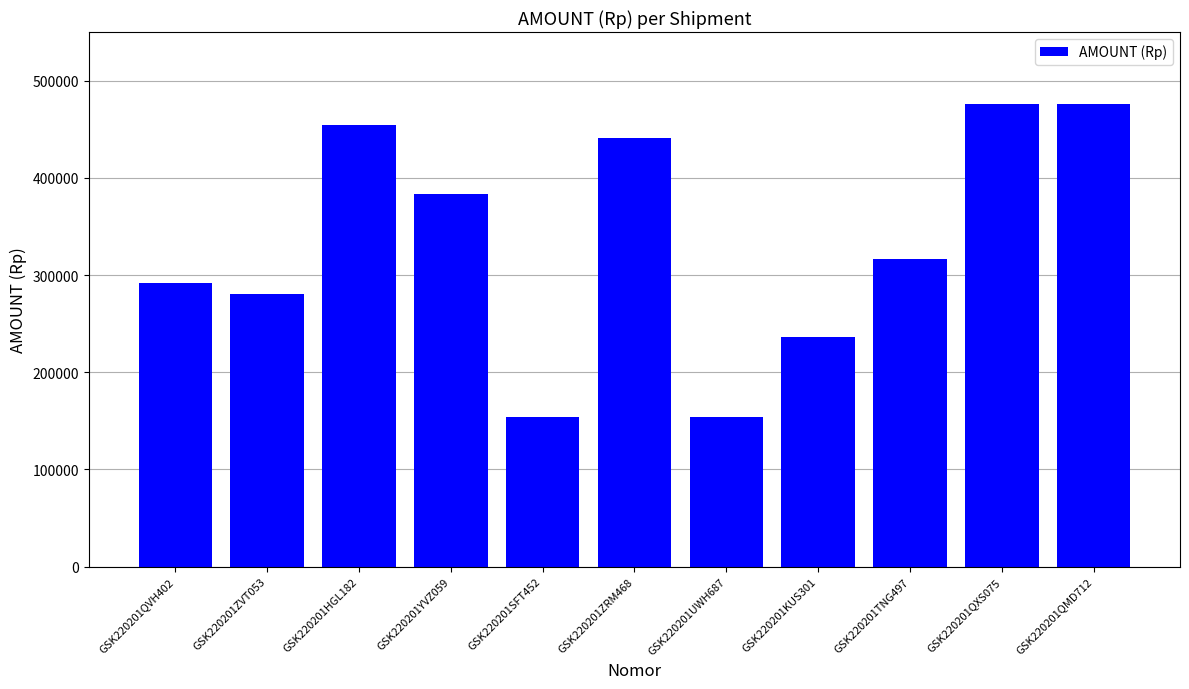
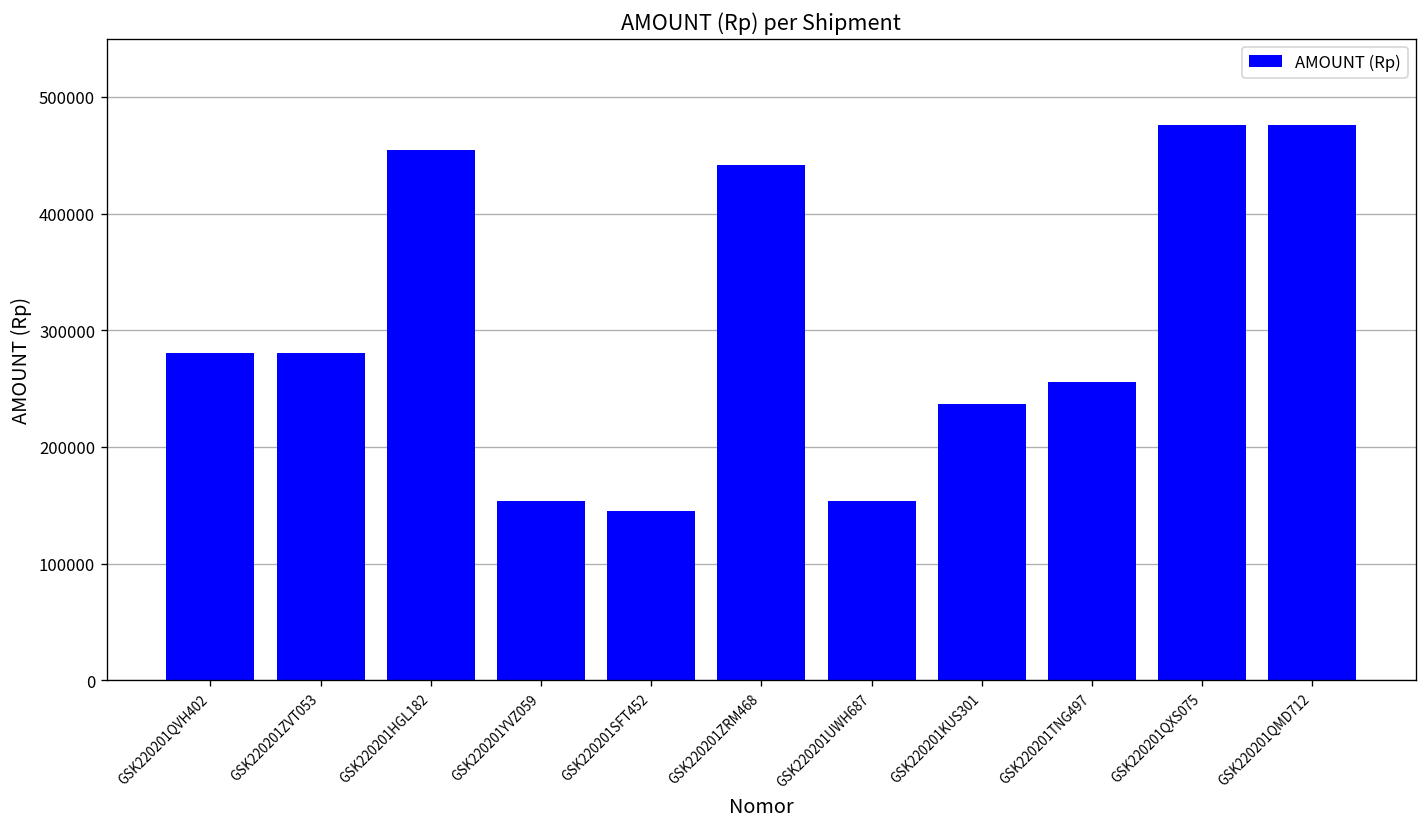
  {
-   "GSK220201QVH402": 290000,
+   "GSK220201QVH402": 280000,
    "GSK220201ZVT053": 280000,
    "GSK220201HGL182": 450000,
-   "GSK220201YVZ059": 380000,
-   "GSK220201SFT452": 150000,
+   "GSK220201YVZ059": 150000,
+   "GSK220201SFT452": 140000,
    "GSK220201ZRM468": 440000,
    "GSK220201UWH687": 150000,
    "GSK220201KUS301": 240000,
-   "GSK220201TNG497": 320000,
+   "GSK220201TNG497": 260000,
    "GSK220201QXS075": 480000,
    "GSK220201QMD712": 480000
  }
